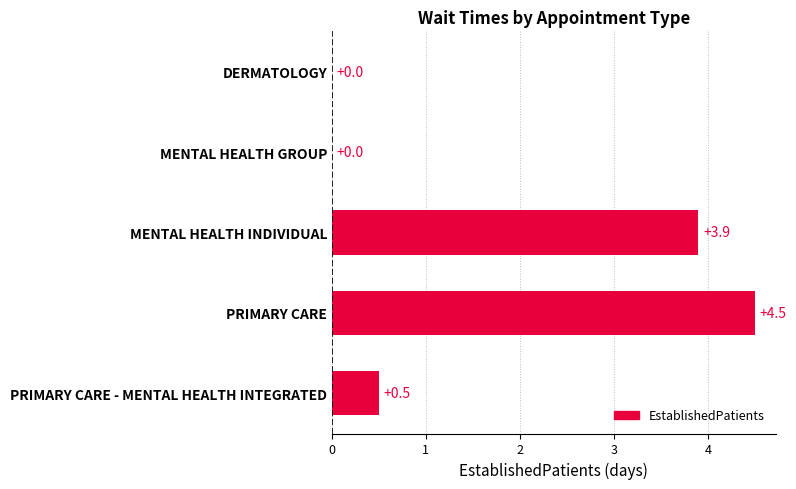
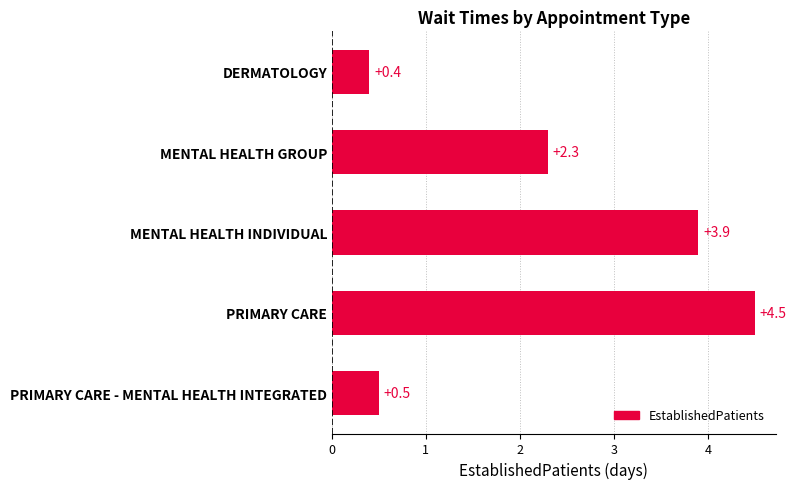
  {
-   "DERMATOLOGY": "+0.0",
-   "MENTAL HEALTH GROUP": "+0.0",
+   "DERMATOLOGY": "+0.4",
+   "MENTAL HEALTH GROUP": "+2.3",
    "MENTAL HEALTH INDIVIDUAL": "+3.9",
    "PRIMARY CARE": "+4.5",
    "PRIMARY CARE - MENTAL HEALTH INTEGRATED": "+0.5"
  }
